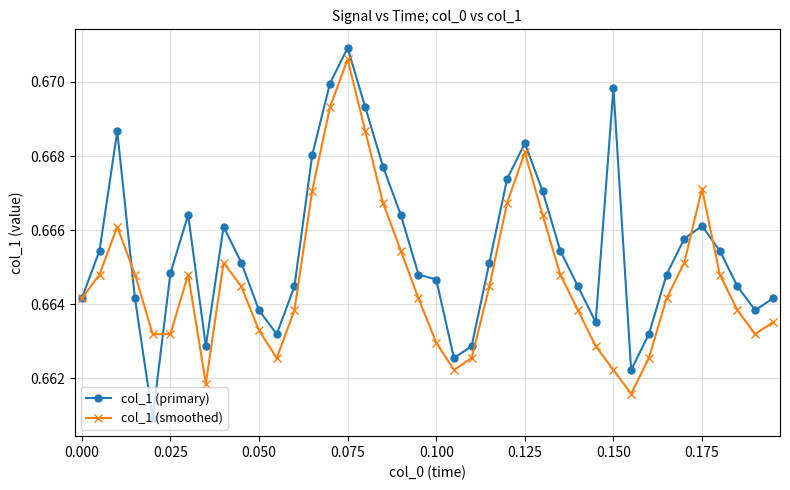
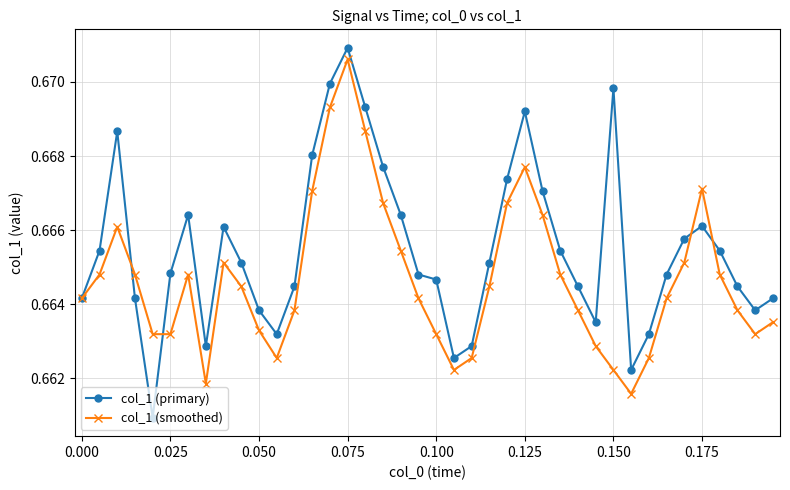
  {
    "col_1 (primary)": {
      "0.025": 0.6648,
      "0.050": 0.6638,
      "0.075": 0.6709,
      "0.100": 0.6647,
-     "0.125": 0.6683,
+     "0.125": 0.6692,
      "0.150": 0.6698,
      "0.175": 0.6661
    },
    "col_1 (smoothed)": {
      "0.025": 0.6632,
      "0.050": 0.6633,
      "0.075": 0.6706,
-     "0.100": 0.6630,
-     "0.125": 0.6681,
+     "0.100": 0.6632,
+     "0.125": 0.6677,
      "0.150": 0.6622,
      "0.175": 0.6671
    }
  }
